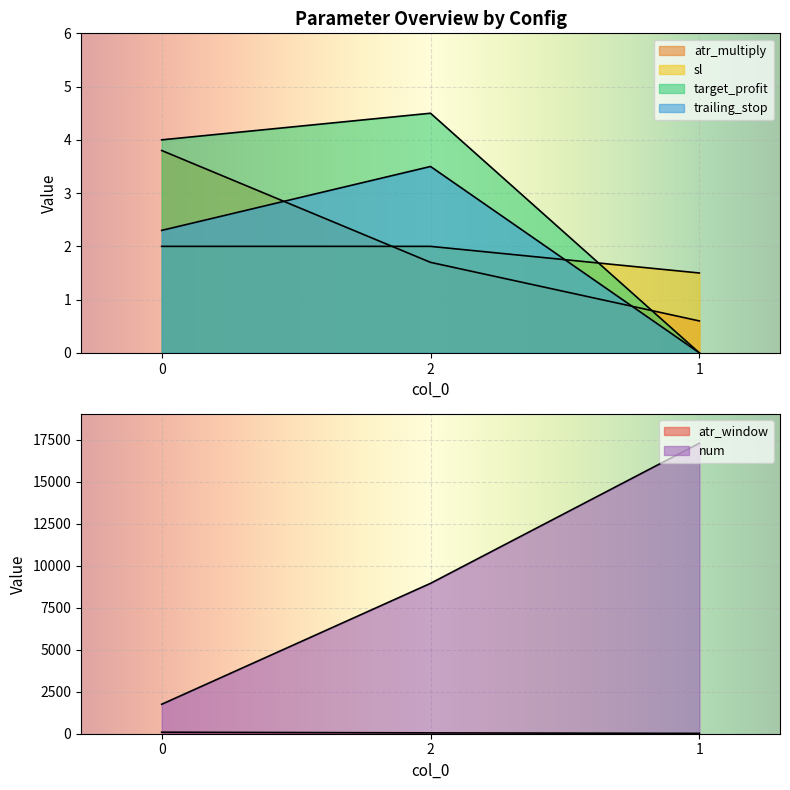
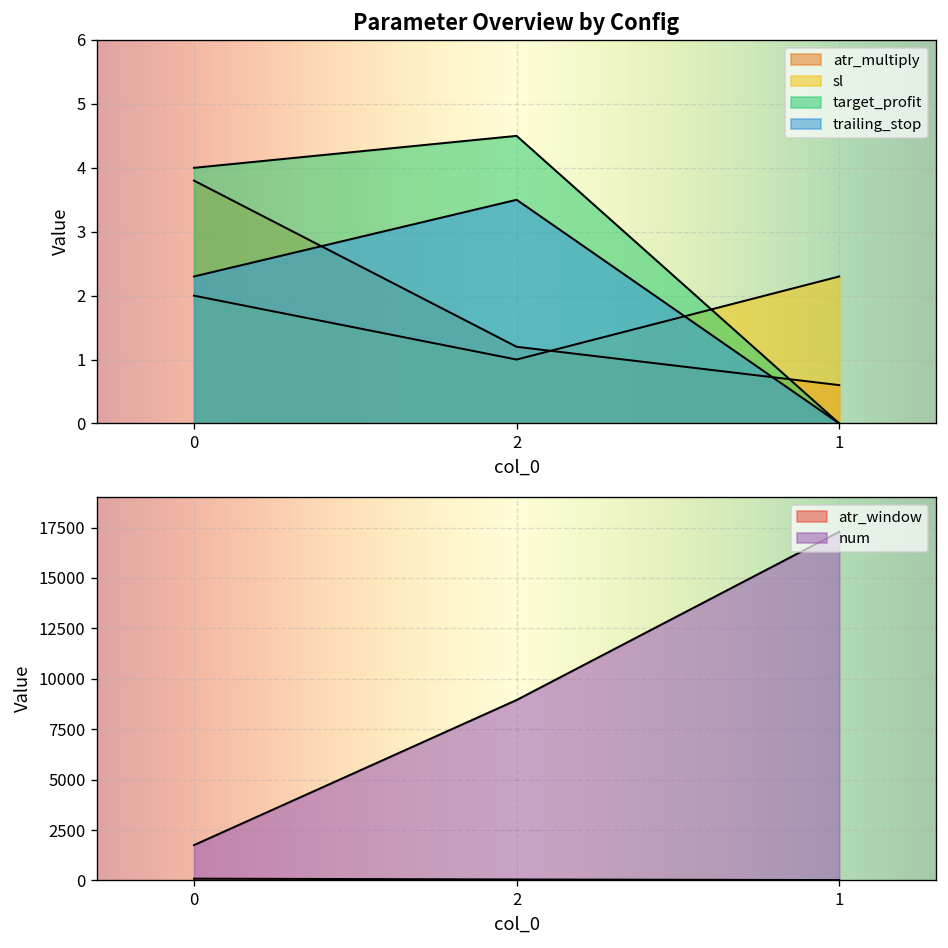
  {
    "Parameter Overview by Config": {
      "atr_multiply": {
        "0": 3.8,
-       "2": 1.7,
+       "2": 1.2,
        "1": 0.6
      },
      "sl": {
        "0": 2.0,
-       "2": 2,
-       "1": 1.5
+       "2": 1,
+       "1": 2.3
      },
      "target_profit": {
        "0": 4.0,
        "2": 4.5
      },
      "trailing_stop": {
        "0": 2.3,
        "2": 3.5
      }
    }
  }
